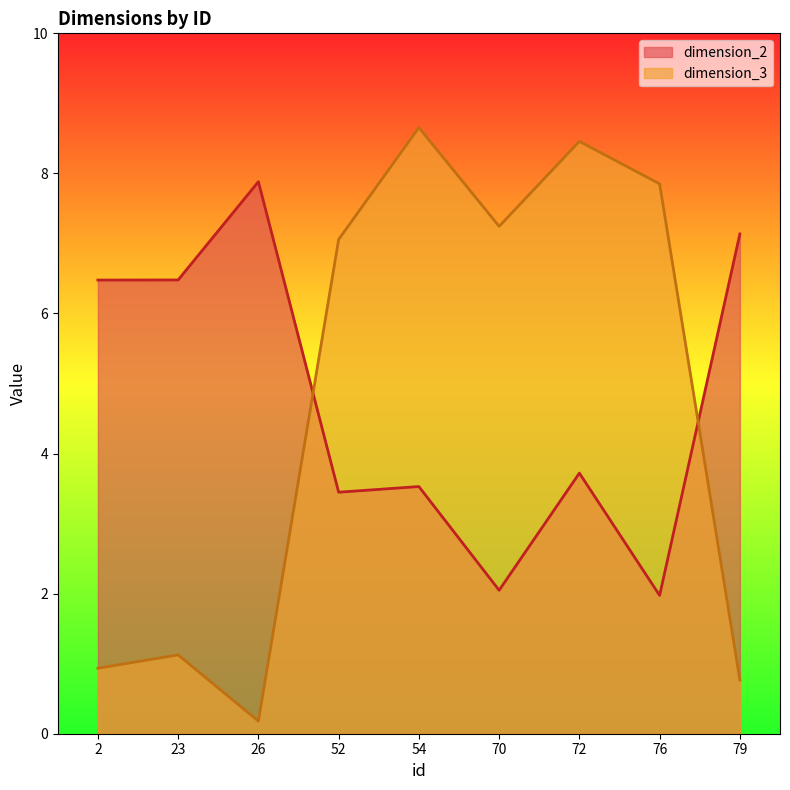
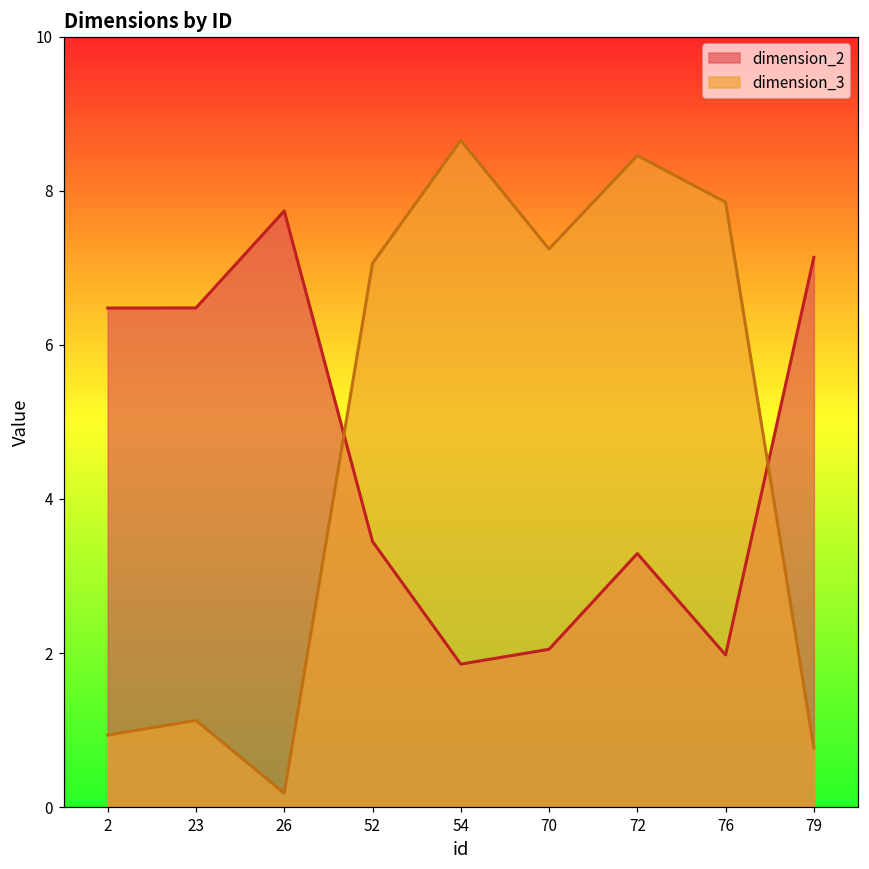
  {
    "dimension_2": {
      "2": 6.5,
      "23": 6.5,
-     "26": 7.9,
+     "26": 7.7,
      "52": 3.4,
-     "54": 3.5,
+     "54": 1.9,
      "70": 2.0,
-     "72": 3.7,
+     "72": 3.3,
      "76": 2.0,
      "79": 7.1
    },
    "dimension_3": {
      "2": 0.9,
      "23": 1.1,
      "26": 0.2,
      "52": 7.1,
      "54": 8.7,
      "70": 7.2,
      "72": 8.5,
      "76": 7.9,
      "79": 0.8
    }
  }
